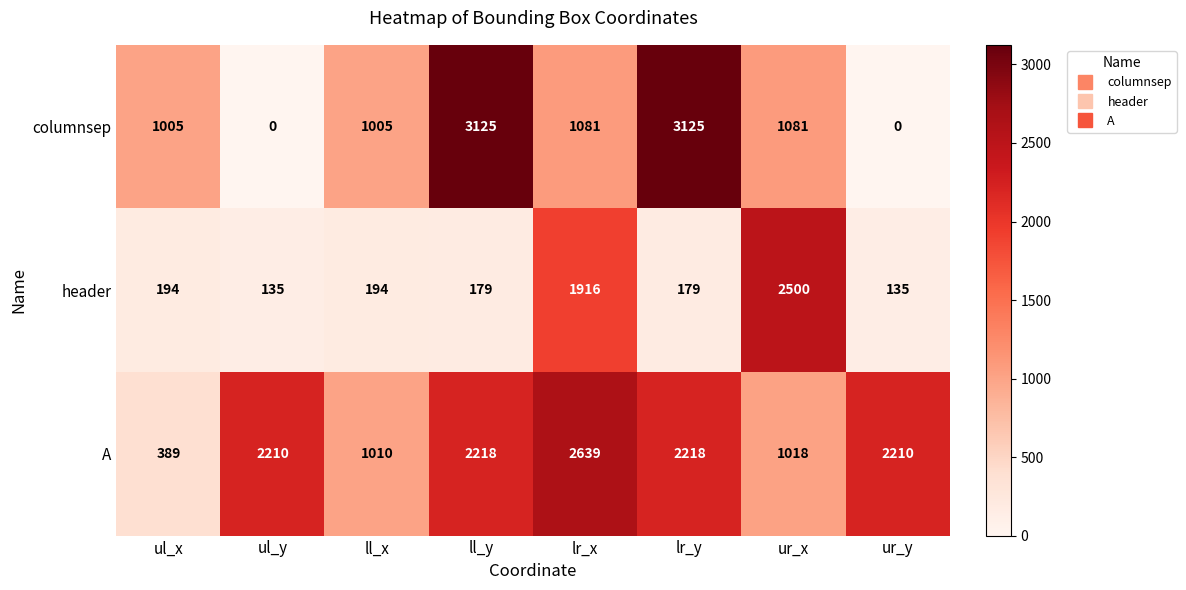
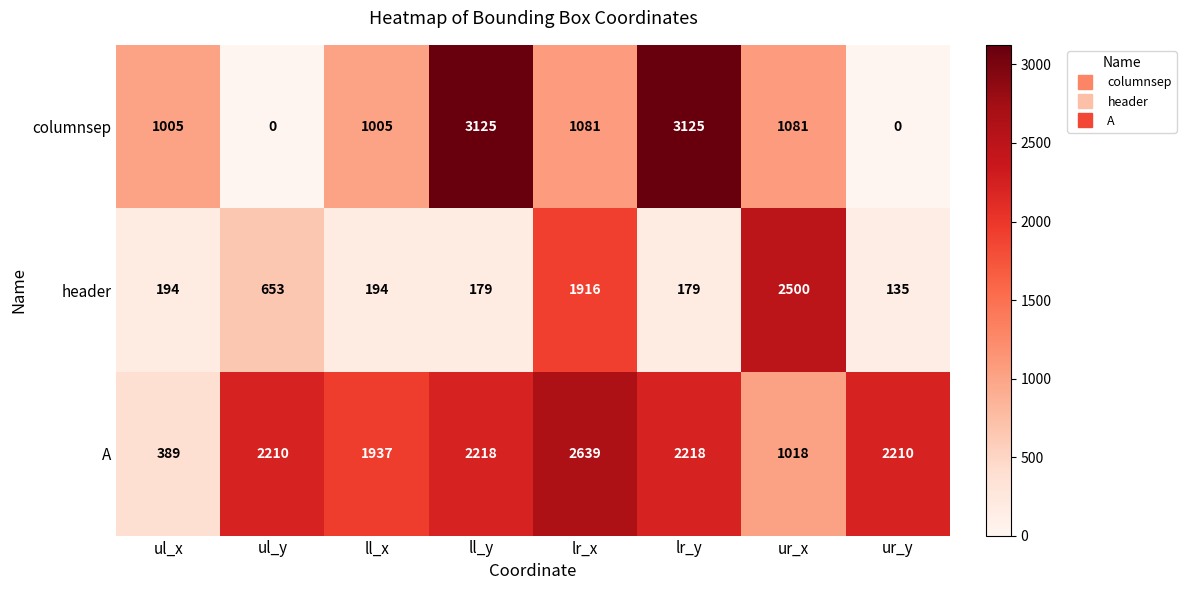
  {
    "columnsep": {
      "ul_x": 1005,
      "ul_y": 0,
      "ll_x": 1005,
      "ll_y": 3125,
      "lr_x": 1081,
      "lr_y": 3125,
      "ur_x": 1081,
      "ur_y": 0
    },
    "header": {
      "ul_x": 194,
-     "ul_y": 135,
+     "ul_y": 653,
      "ll_x": 194,
      "ll_y": 179,
      "lr_x": 1916,
      "lr_y": 179,
      "ur_x": 2500,
      "ur_y": 135
    },
    "A": {
      "ul_x": 389,
      "ul_y": 2210,
-     "ll_x": 1010,
+     "ll_x": 1937,
      "ll_y": 2218,
      "lr_x": 2639,
      "lr_y": 2218,
      "ur_x": 1018,
      "ur_y": 2210
    }
  }
